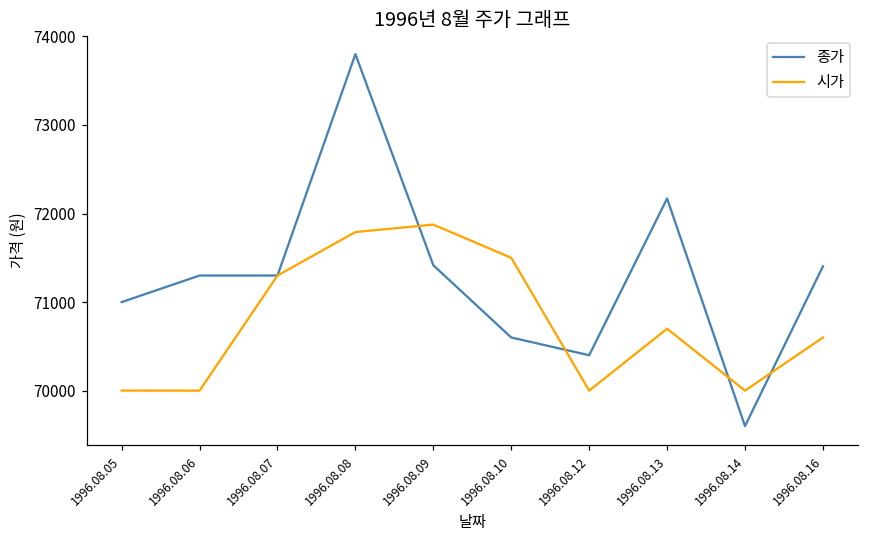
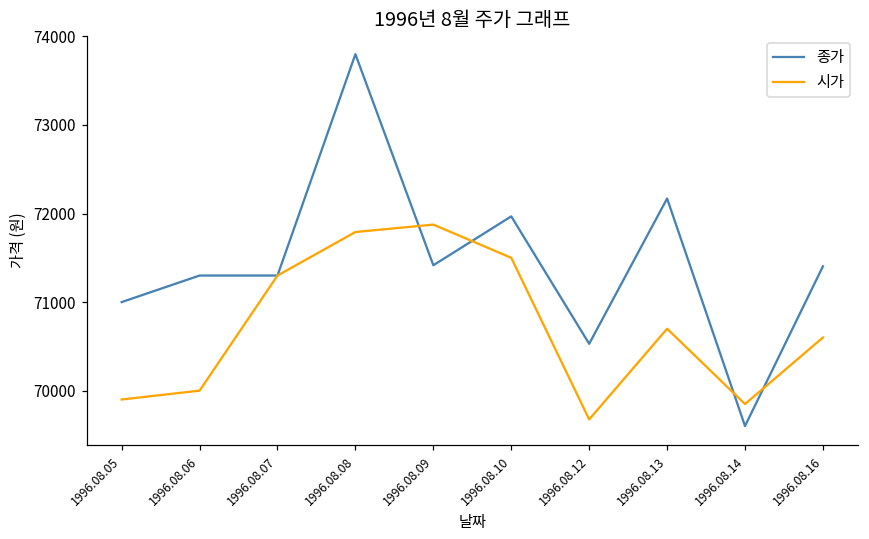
  {
    "종가": {
      "1996.08.05": 71000,
      "1996.08.06": 71300,
      "1996.08.08": 73800,
      "1996.08.09": 71400,
-     "1996.08.10": 70600,
-     "1996.08.12": 70400,
+     "1996.08.10": 72000,
+     "1996.08.12": 70500,
      "1996.08.13": 72200,
      "1996.08.14": 69600,
      "1996.08.16": 71400
    },
    "시가": {
-     "1996.08.05": 70000,
+     "1996.08.05": 69900,
      "1996.08.06": 70000,
      "1996.08.08": 71800,
      "1996.08.09": 71900,
      "1996.08.10": 71500,
-     "1996.08.12": 70000,
+     "1996.08.12": 69700,
      "1996.08.13": 70700,
-     "1996.08.14": 70000,
+     "1996.08.14": 69800,
      "1996.08.16": 70600
    }
  }
